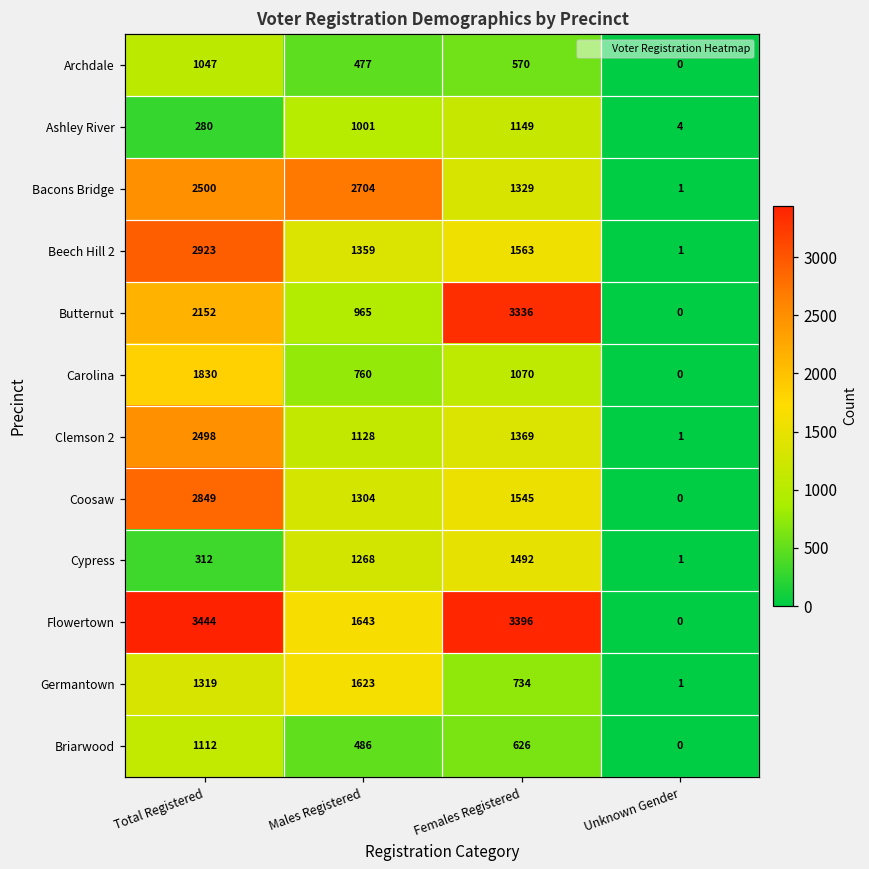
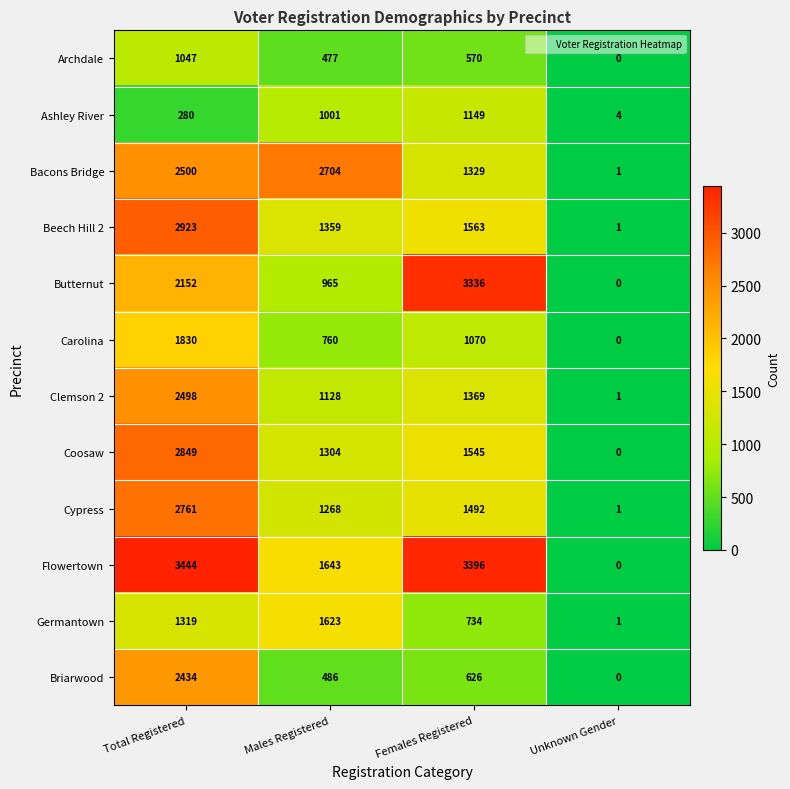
  {
    "Archdale": {
      "Total Registered": 1047,
      "Males Registered": 477,
      "Females Registered": 570,
      "Unknown Gender": 0
    },
    "Ashley River": {
      "Total Registered": 280,
      "Males Registered": 1001,
      "Females Registered": 1149,
      "Unknown Gender": 4
    },
    "Bacons Bridge": {
      "Total Registered": 2500,
      "Males Registered": 2704,
      "Females Registered": 1329,
      "Unknown Gender": 1
    },
    "Beech Hill 2": {
      "Total Registered": 2923,
      "Males Registered": 1359,
      "Females Registered": 1563,
      "Unknown Gender": 1
    },
    "Butternut": {
      "Total Registered": 2152,
      "Males Registered": 965,
      "Females Registered": 3336,
      "Unknown Gender": 0
    },
    "Carolina": {
      "Total Registered": 1830,
      "Males Registered": 760,
      "Females Registered": 1070,
      "Unknown Gender": 0
    },
    "Clemson 2": {
      "Total Registered": 2498,
      "Males Registered": 1128,
      "Females Registered": 1369,
      "Unknown Gender": 1
    },
    "Coosaw": {
      "Total Registered": 2849,
      "Males Registered": 1304,
      "Females Registered": 1545,
      "Unknown Gender": 0
    },
    "Cypress": {
-     "Total Registered": 312,
+     "Total Registered": 2761,
      "Males Registered": 1268,
      "Females Registered": 1492,
      "Unknown Gender": 1
    },
    "Flowertown": {
      "Total Registered": 3444,
      "Males Registered": 1643,
      "Females Registered": 3396,
      "Unknown Gender": 0
    },
    "Germantown": {
      "Total Registered": 1319,
      "Males Registered": 1623,
      "Females Registered": 734,
      "Unknown Gender": 1
    },
    "Briarwood": {
-     "Total Registered": 1112,
+     "Total Registered": 2434,
      "Males Registered": 486,
      "Females Registered": 626,
      "Unknown Gender": 0
    }
  }
